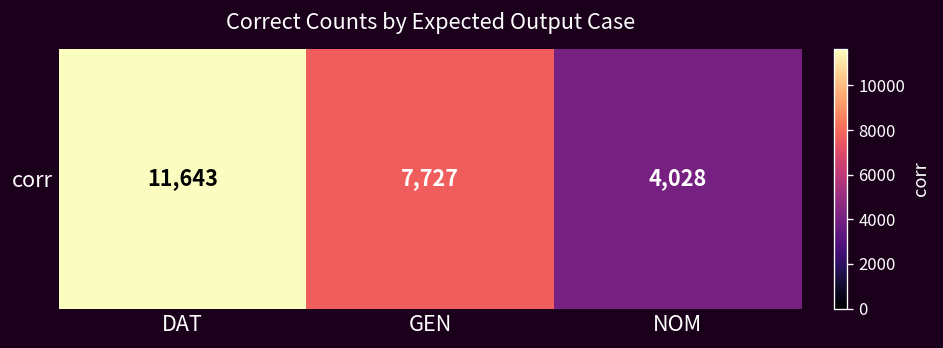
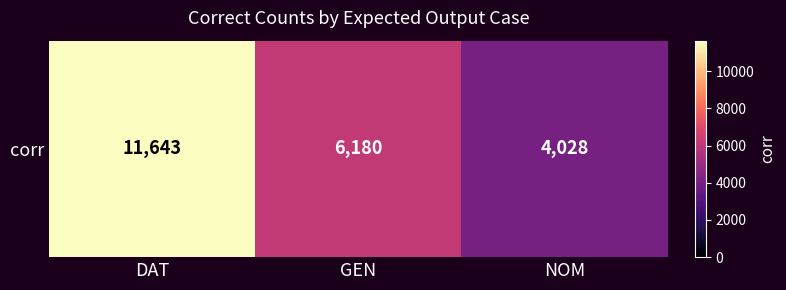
  {
    "corr": {
      "DAT": "11,643",
-     "GEN": "7,727",
+     "GEN": "6,180",
      "NOM": "4,028"
    }
  }
